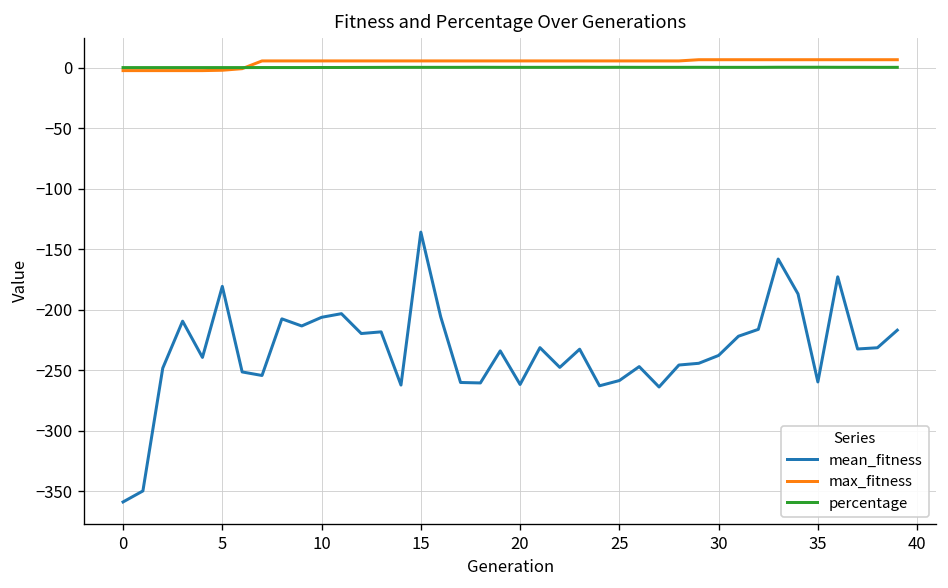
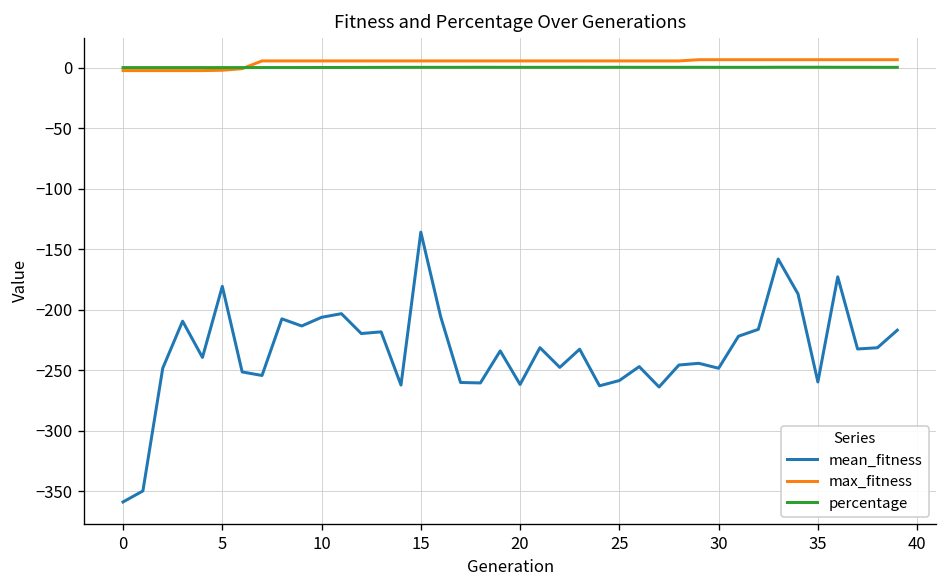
  {
    "mean_fitness": {
      "0": -359,
      "5": -181,
      "10": -206,
      "15": -136,
      "20": -262,
      "25": -258,
-     "30": -238,
+     "30": -248,
      "35": -260
    },
    "max_fitness": {
      "10": 6,
      "15": 6,
      "20": 6,
      "25": 6,
      "30": 7,
      "35": 7
    },
    "percentage": {
      "10": 0,
      "15": 0,
      "20": 0,
      "25": 0,
      "30": 0,
      "35": 0
    }
  }
